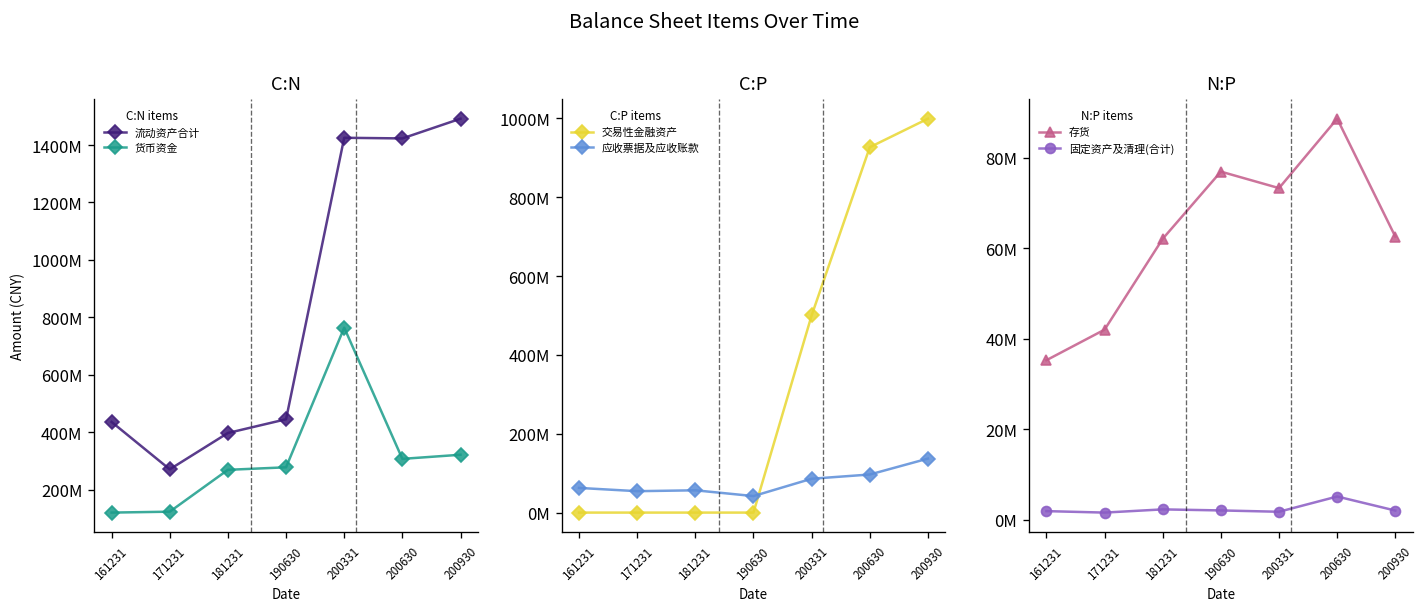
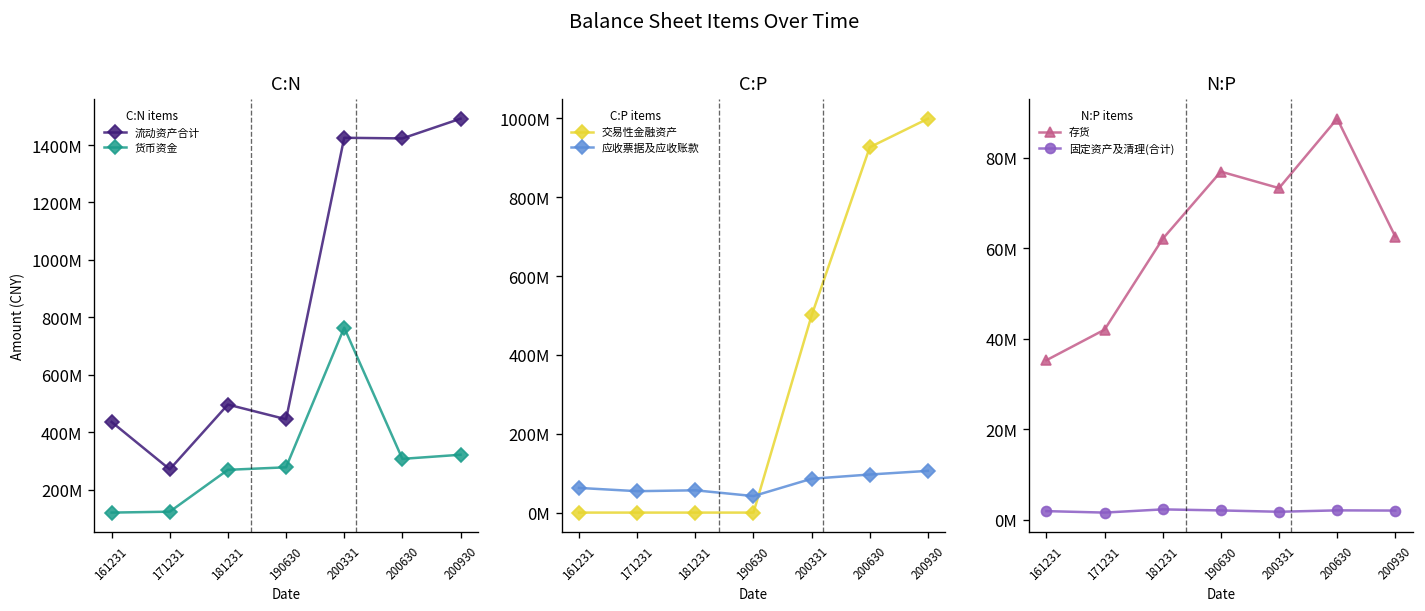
  {
    "C:N": {
      "流动资产合计": {
        "161231": 440000000,
        "171231": 270000000,
-       "181231": 400000000,
+       "181231": 500000000,
        "190630": 440000000,
        "200331": 1430000000,
        "200630": 1420000000,
        "200930": 1490000000
      },
      "货币资金": {
        "161231": 120000000,
        "171231": 120000000,
        "181231": 270000000,
        "190630": 280000000,
        "200331": 760000000,
        "200630": 310000000,
        "200930": 320000000
      }
    },
    "C:P": {
      "交易性金融资产": {
        "161231": 0,
        "171231": 0,
        "181231": 0,
        "190630": 0,
        "200331": 500000000,
        "200630": 930000000,
        "200930": 1000000000
      },
      "应收票据及应收账款": {
        "161231": 60000000,
        "171231": 50000000,
        "181231": 60000000,
        "190630": 40000000,
        "200331": 90000000,
        "200630": 100000000,
-       "200930": 140000000
+       "200930": 110000000
      }
    },
    "N:P": {
      "存货": {
        "161231": 35000000,
        "171231": 42000000,
        "181231": 62000000,
        "190630": 77000000,
        "200331": 73000000,
        "200630": 89000000,
        "200930": 63000000
      },
      "固定资产及清理(合计)": {
        "161231": 2000000,
        "171231": 2000000,
        "181231": 2000000,
        "190630": 2000000,
        "200331": 2000000,
-       "200630": 5000000,
+       "200630": 2000000,
        "200930": 2000000
      }
    }
  }
